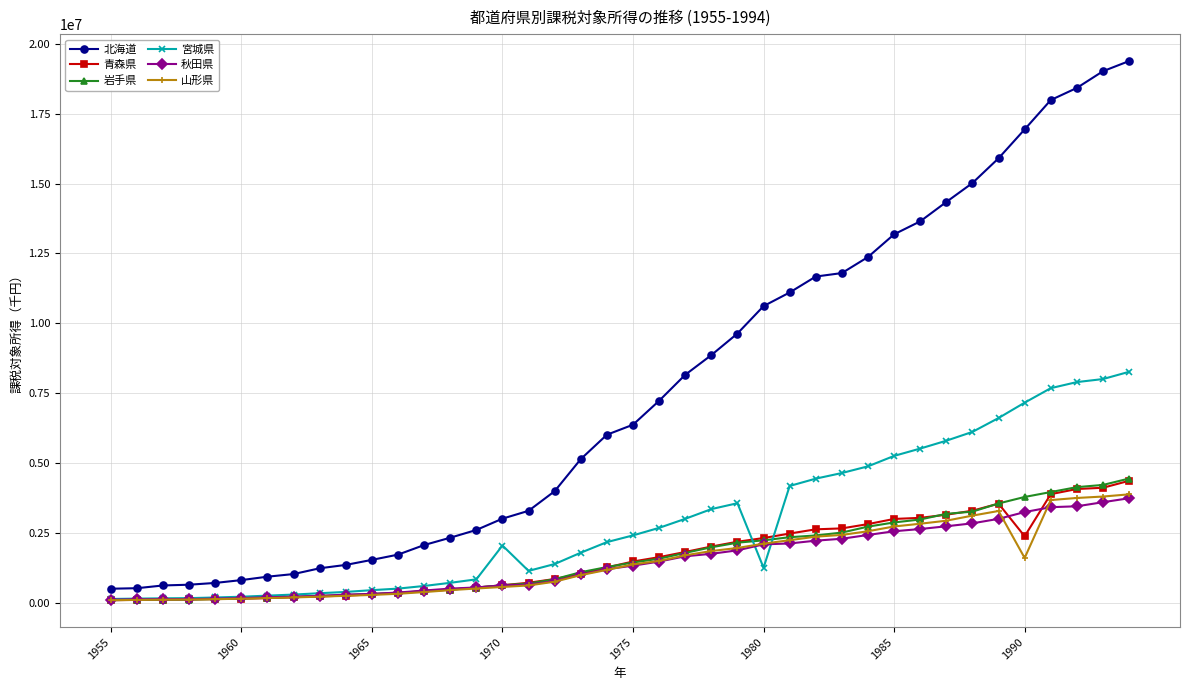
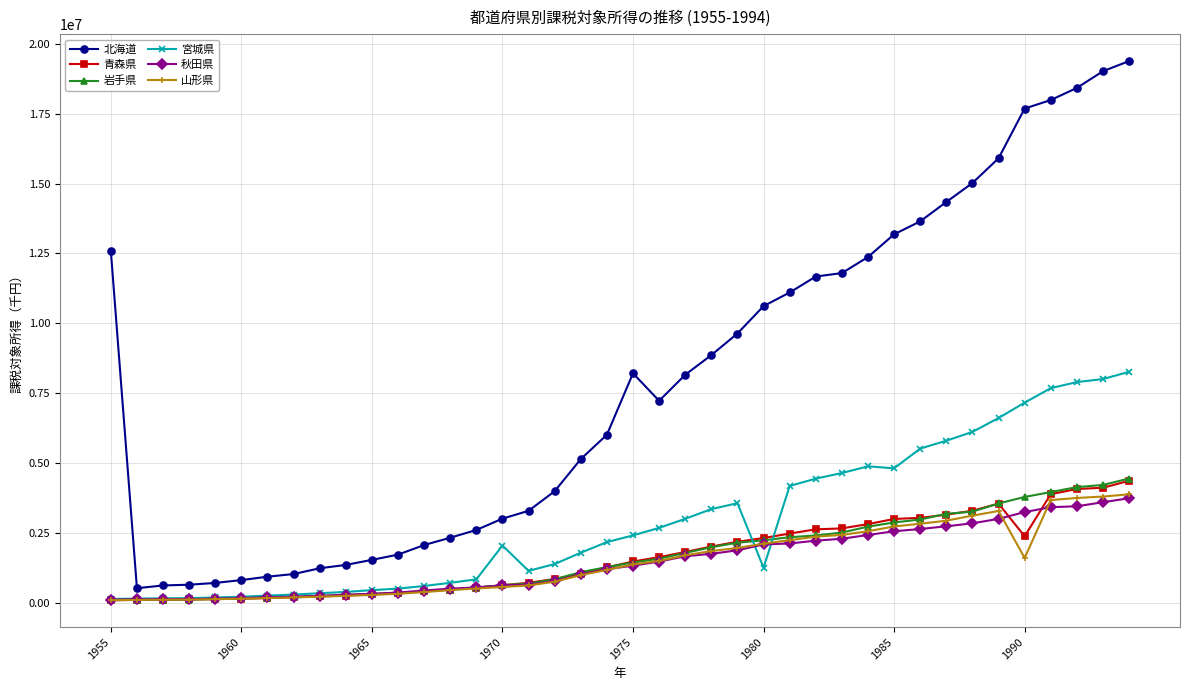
  {
    "北海道": {
-     "1955": 500000,
+     "1955": 12600000,
      "1960": 800000,
      "1965": 1500000,
      "1970": 3000000,
-     "1975": 6400000,
+     "1975": 8200000,
      "1980": 10600000,
      "1985": 13200000,
-     "1990": 16900000
+     "1990": 17700000
    },
    "青森県": {
      "1985": 3000000,
      "1990": 2400000
    },
    "岩手県": {
      "1985": 2900000,
      "1990": 3800000
    },
    "宮城県": {
      "1965": 500000,
      "1970": 2000000,
      "1975": 2400000,
      "1980": 1300000,
-     "1985": 5300000,
+     "1985": 4800000,
      "1990": 7200000
    },
    "秋田県": {
      "1985": 2600000,
      "1990": 3200000
    },
    "山形県": {
      "1985": 2700000,
      "1990": 1600000
    }
  }
